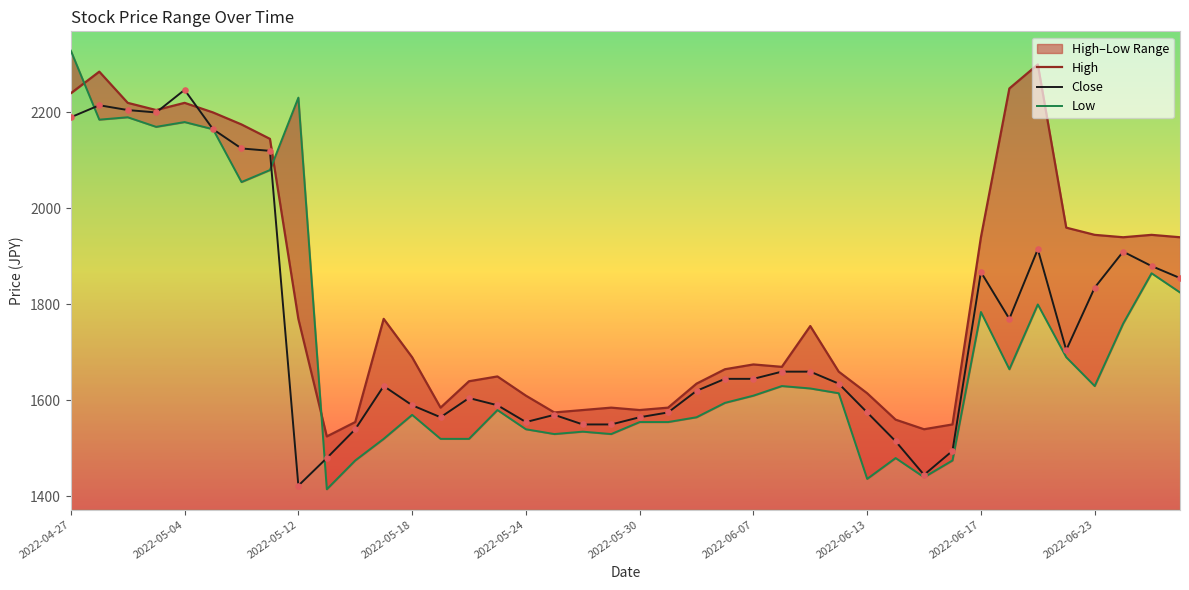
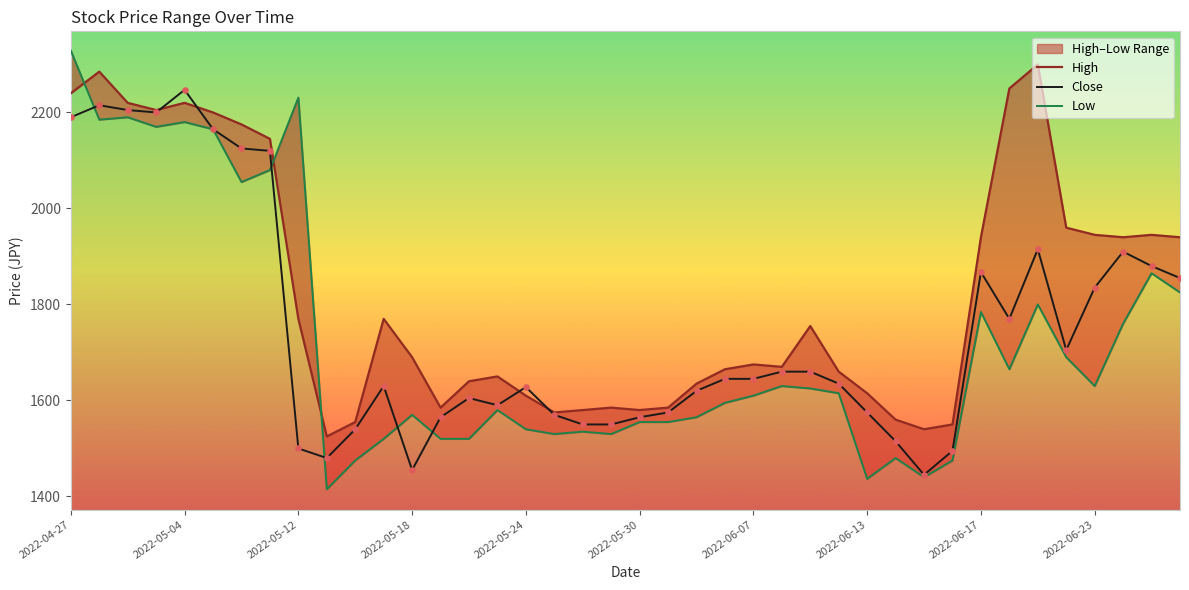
  {
    "Close": {
      "2022-04-27": 2190,
      "2022-05-04": 2250,
-     "2022-05-12": 1420,
-     "2022-05-18": 1590,
-     "2022-05-24": 1560,
+     "2022-05-12": 1500,
+     "2022-05-18": 1460,
+     "2022-05-24": 1630,
      "2022-05-30": 1570,
      "2022-06-07": 1650,
      "2022-06-13": 1580,
      "2022-06-17": 1870,
      "2022-06-23": 1840
    },
    "Low": {
      "2022-05-04": 2180,
      "2022-05-18": 1570,
      "2022-05-24": 1540,
      "2022-05-30": 1560,
      "2022-06-07": 1610,
      "2022-06-13": 1440,
      "2022-06-17": 1780,
      "2022-06-23": 1630
    }
  }
